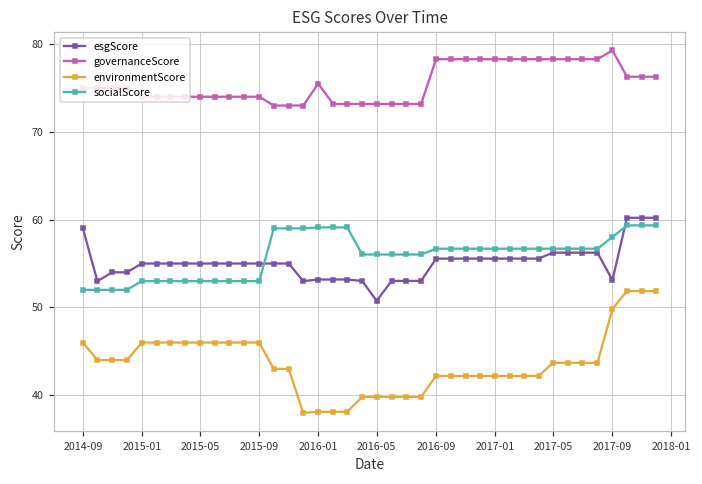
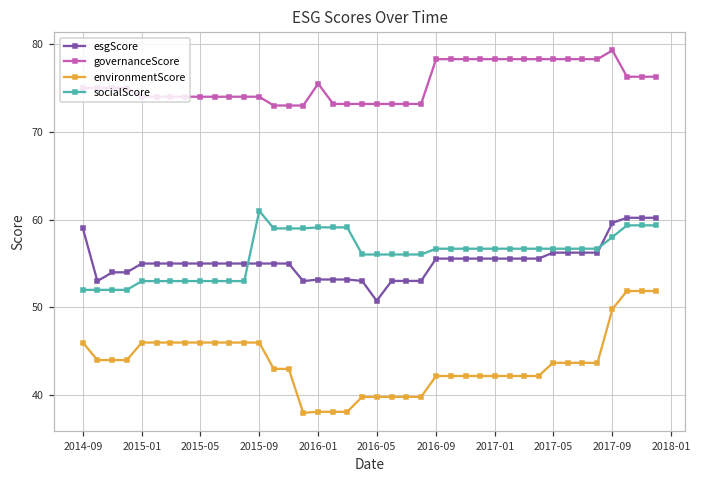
  {
    "esgScore": {
      "2014-09": 59,
      "2015-01": 55,
      "2015-05": 55,
      "2015-09": 55,
      "2016-01": 53,
      "2016-05": 51,
      "2016-09": 56,
      "2017-01": 56,
      "2017-05": 56,
-     "2017-09": 53
+     "2017-09": 60
    },
    "governanceScore": {
      "2015-05": 74,
      "2015-09": 74,
      "2016-01": 75,
      "2016-05": 73,
      "2016-09": 78,
      "2017-01": 78,
      "2017-05": 78,
      "2017-09": 79
    },
    "environmentScore": {
      "2014-09": 46,
      "2015-01": 46,
      "2015-05": 46,
      "2015-09": 46,
      "2016-01": 38,
      "2016-05": 40,
      "2016-09": 42,
      "2017-01": 42,
      "2017-05": 44,
      "2017-09": 50
    },
    "socialScore": {
      "2014-09": 52,
      "2015-01": 53,
      "2015-05": 53,
-     "2015-09": 53,
+     "2015-09": 61,
      "2016-01": 59,
      "2016-05": 56,
      "2016-09": 57,
      "2017-01": 57,
      "2017-05": 57,
      "2017-09": 58
    }
  }
